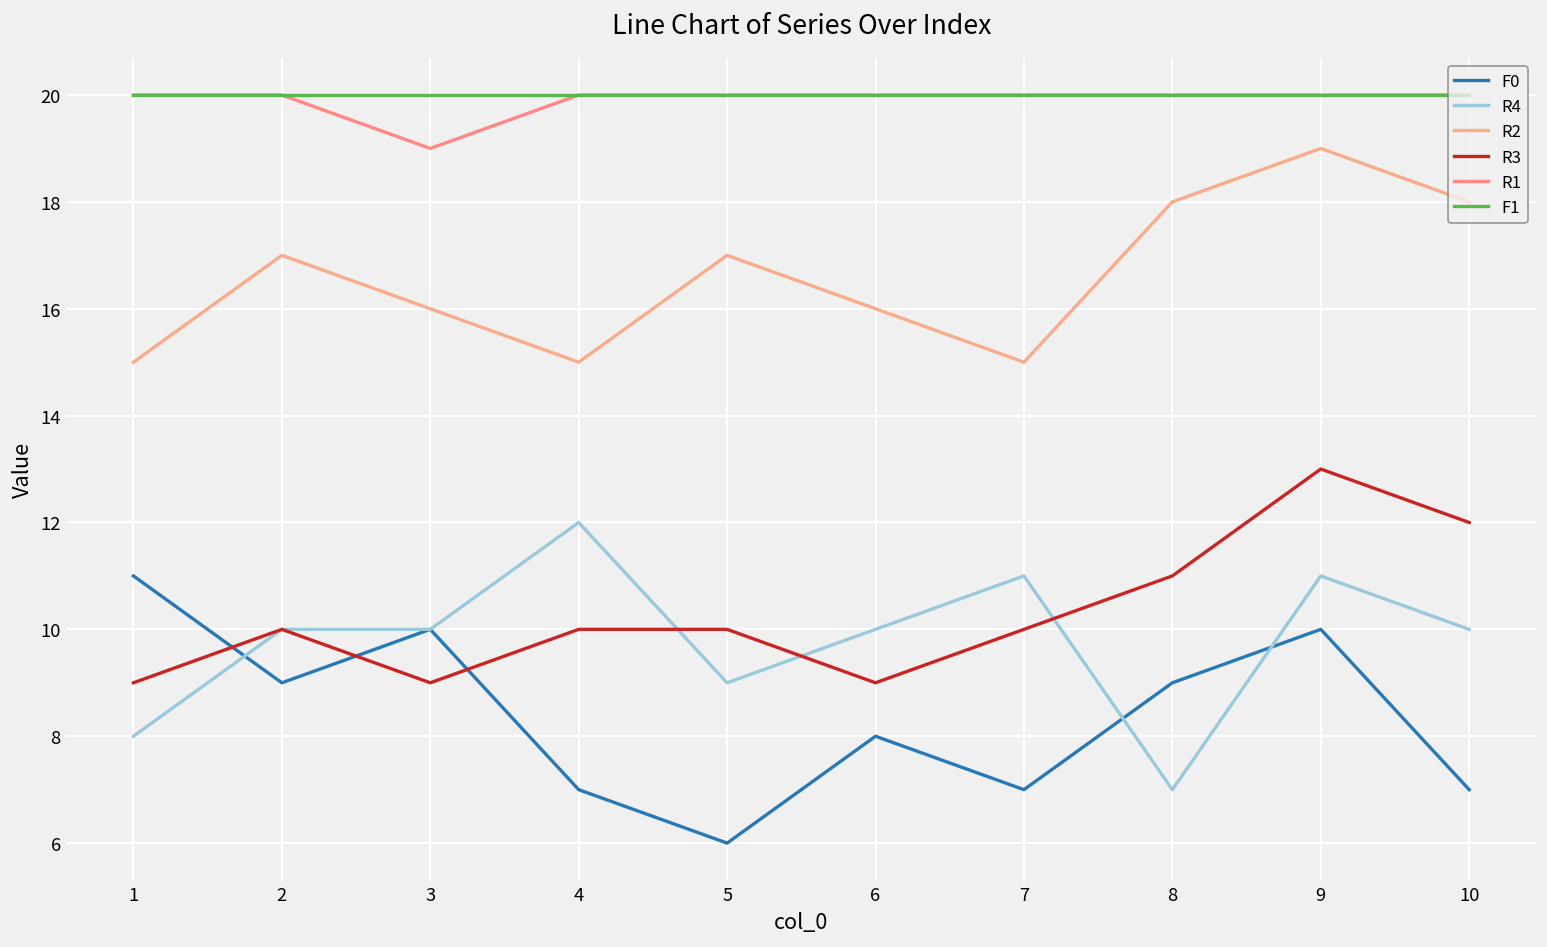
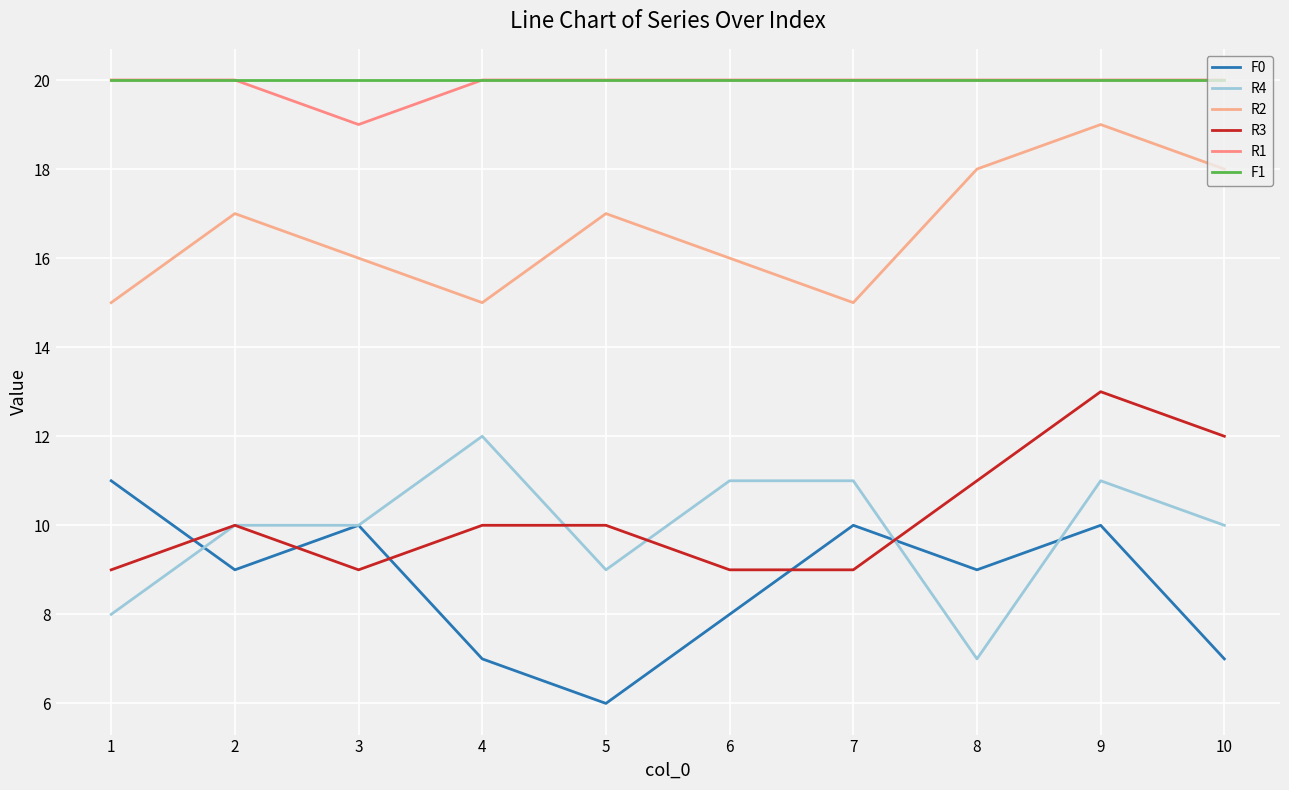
  {
    "F0": {
      "1": 11,
      "2": 9,
      "4": 7,
      "5": 6,
      "6": 8,
-     "7": 7,
+     "7": 10,
      "8": 9,
      "9": 10,
      "10": 7
    },
    "R4": {
      "1": 8,
      "4": 12,
      "5": 9,
-     "6": 10,
+     "6": 11,
      "7": 11,
      "8": 7,
      "9": 11,
      "10": 10
    },
    "R3": {
      "1": 9,
      "3": 9,
      "4": 10,
      "5": 10,
      "6": 9,
-     "7": 10,
+     "7": 9,
      "8": 11,
      "9": 13,
      "10": 12
    },
    "F1": {
      "3": 20
    }
  }
